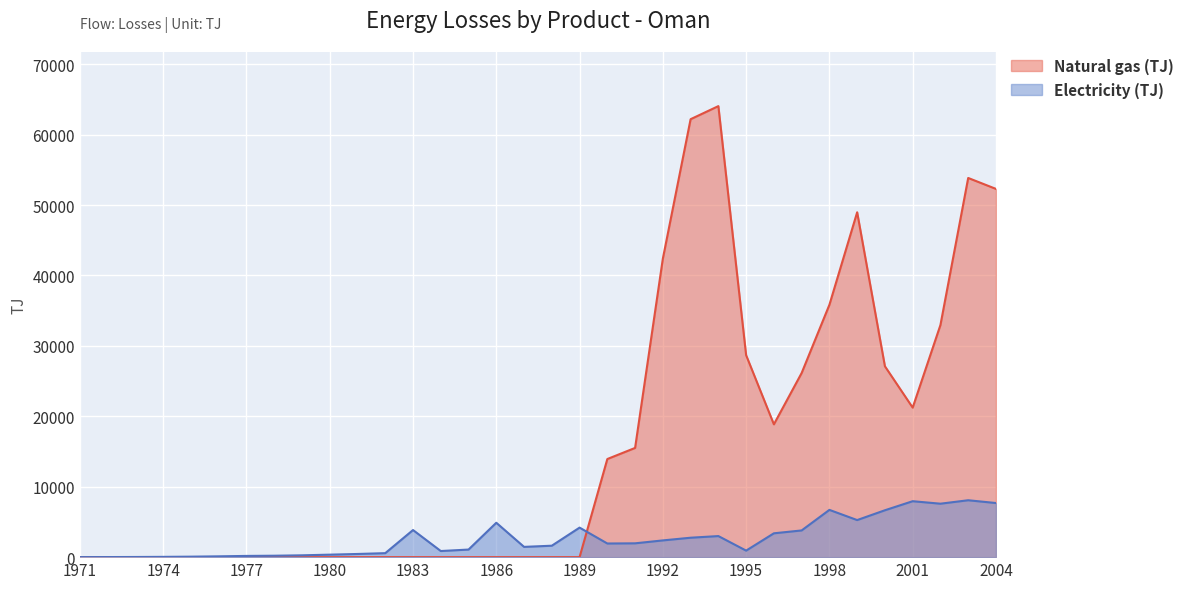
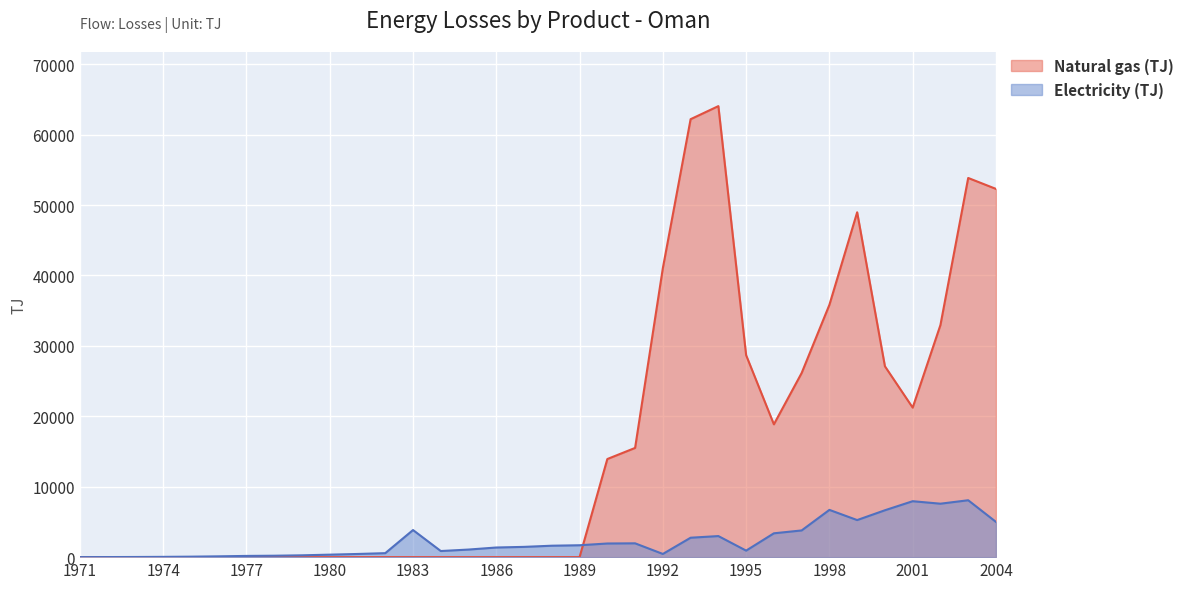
  {
    "Natural gas (TJ)": {
      "1983": 0,
      "1986": 0,
      "1989": 0,
-     "1992": 42000,
+     "1992": 41000,
      "1995": 29000,
      "1998": 36000,
      "2001": 21000,
      "2004": 52000
    },
    "Electricity (TJ)": {
      "1983": 4000,
-     "1986": 5000,
-     "1989": 4000,
-     "1992": 2000,
+     "1986": 1000,
+     "1989": 2000,
+     "1992": 0,
      "1995": 1000,
      "1998": 7000,
      "2001": 8000,
-     "2004": 8000
+     "2004": 5000
    }
  }
